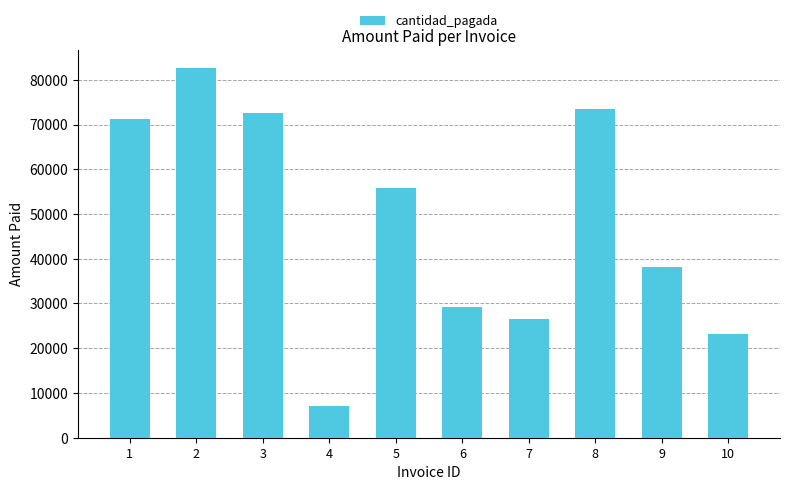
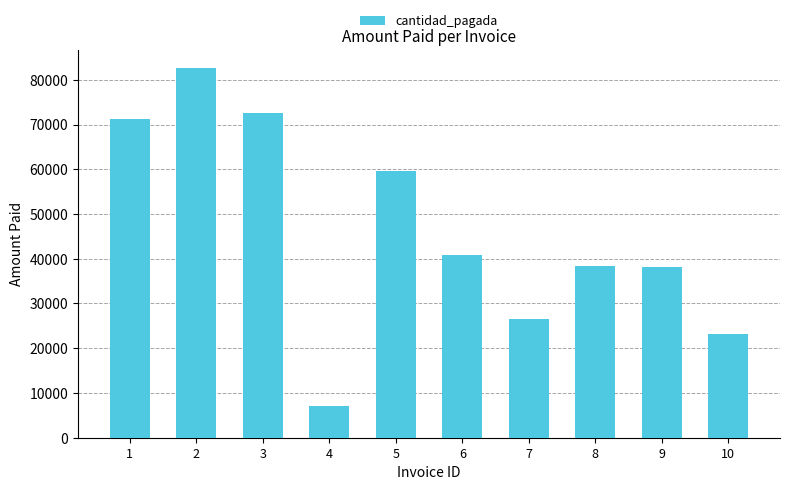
  {
    "1": 71000,
    "2": 83000,
    "3": 73000,
    "4": 7000,
-   "5": 56000,
-   "6": 29000,
+   "5": 60000,
+   "6": 41000,
    "7": 27000,
-   "8": 73000,
+   "8": 38000,
    "9": 38000,
    "10": 23000
  }
